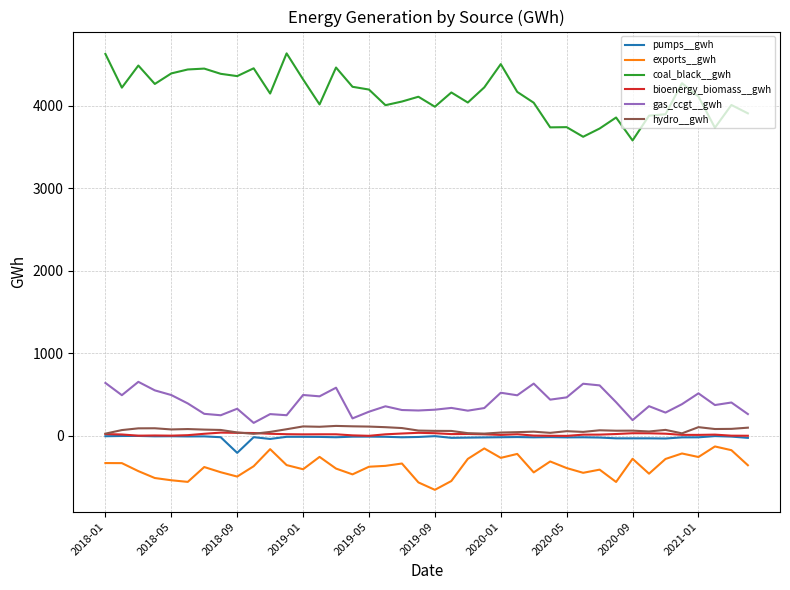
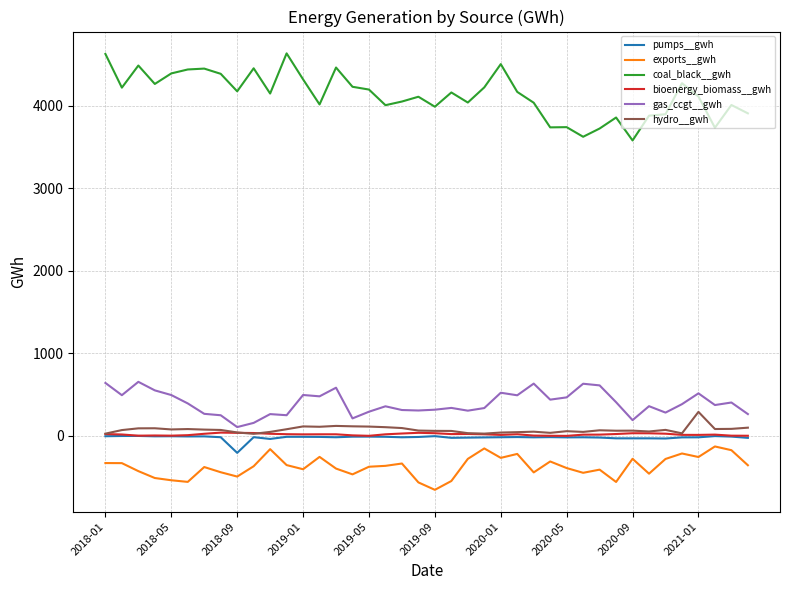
  {
    "pumps__gwh": {
      "2018-09": -200,
      "2019-09": 0,
      "2020-09": 0
    },
    "exports__gwh": {
      "2018-01": -300,
      "2018-05": -500,
      "2018-09": -500,
      "2019-01": -400,
      "2019-05": -400,
      "2019-09": -700,
      "2020-01": -300,
      "2020-05": -400,
      "2020-09": -300,
      "2021-01": -300
    },
    "coal_black__gwh": {
      "2018-01": 4600,
      "2018-05": 4400,
-     "2018-09": 4400,
+     "2018-09": 4200,
      "2019-01": 4300,
      "2019-05": 4200,
      "2019-09": 4000,
      "2020-01": 4500,
      "2020-05": 3700,
      "2020-09": 3600
    },
    "gas_ccgt__gwh": {
      "2018-01": 600,
      "2018-05": 500,
-     "2018-09": 300,
+     "2018-09": 100,
      "2019-01": 500,
      "2019-05": 300,
      "2019-09": 300,
      "2020-01": 500,
      "2020-05": 500,
      "2020-09": 200,
      "2021-01": 500
    },
    "hydro__gwh": {
      "2018-05": 100,
      "2019-01": 100,
      "2019-05": 100,
      "2020-05": 100,
-     "2021-01": 100
+     "2021-01": 300
    }
  }
